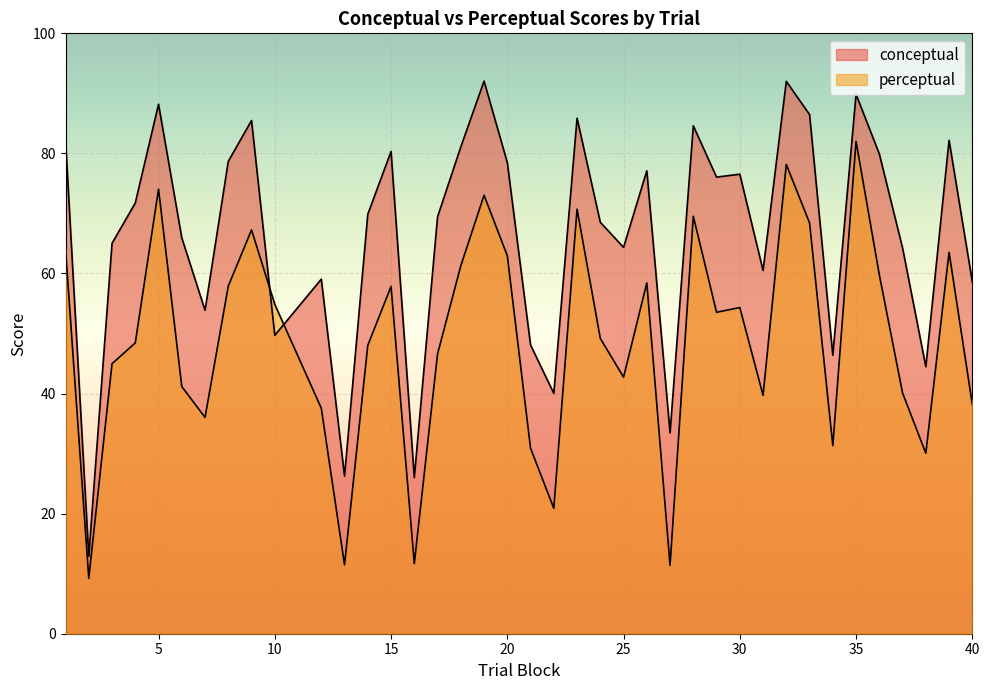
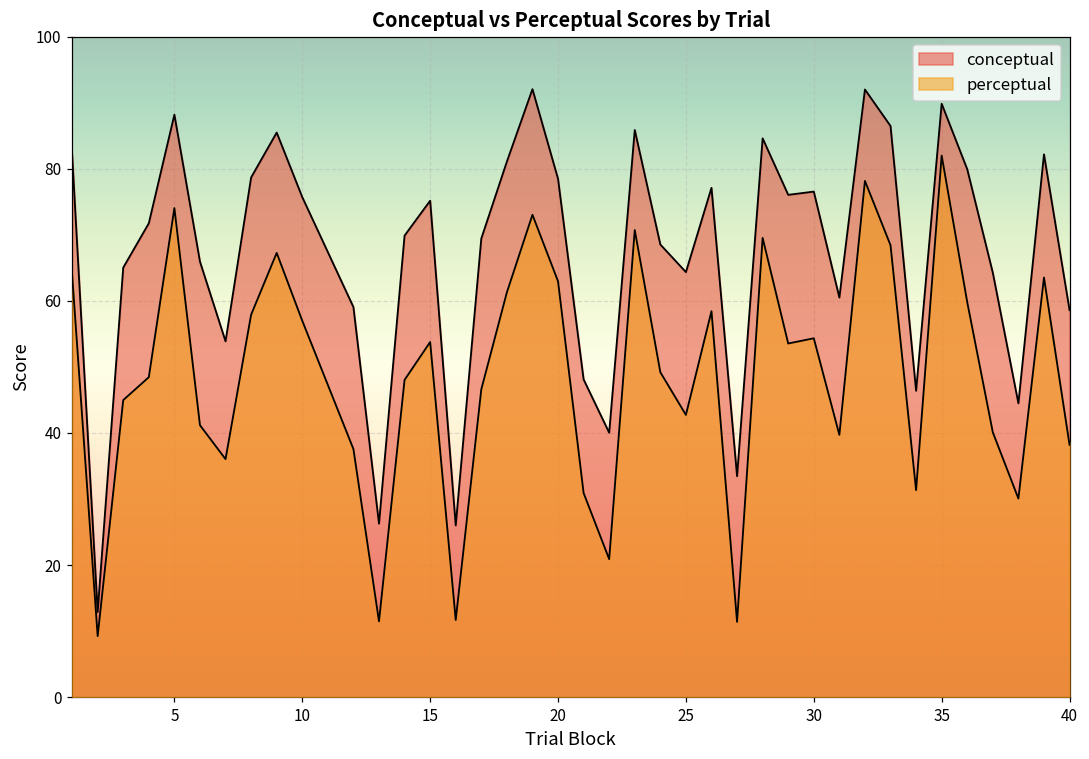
  {
    "conceptual": {
      "5": 88,
-     "10": 50,
-     "15": 80,
+     "10": 76,
+     "15": 75,
      "20": 78,
      "25": 64,
      "30": 77,
      "40": 59
    },
    "perceptual": {
      "5": 74,
-     "10": 55,
-     "15": 58,
+     "10": 57,
+     "15": 54,
      "20": 63,
      "25": 43,
      "30": 54,
      "35": 82,
      "40": 38
    }
  }
